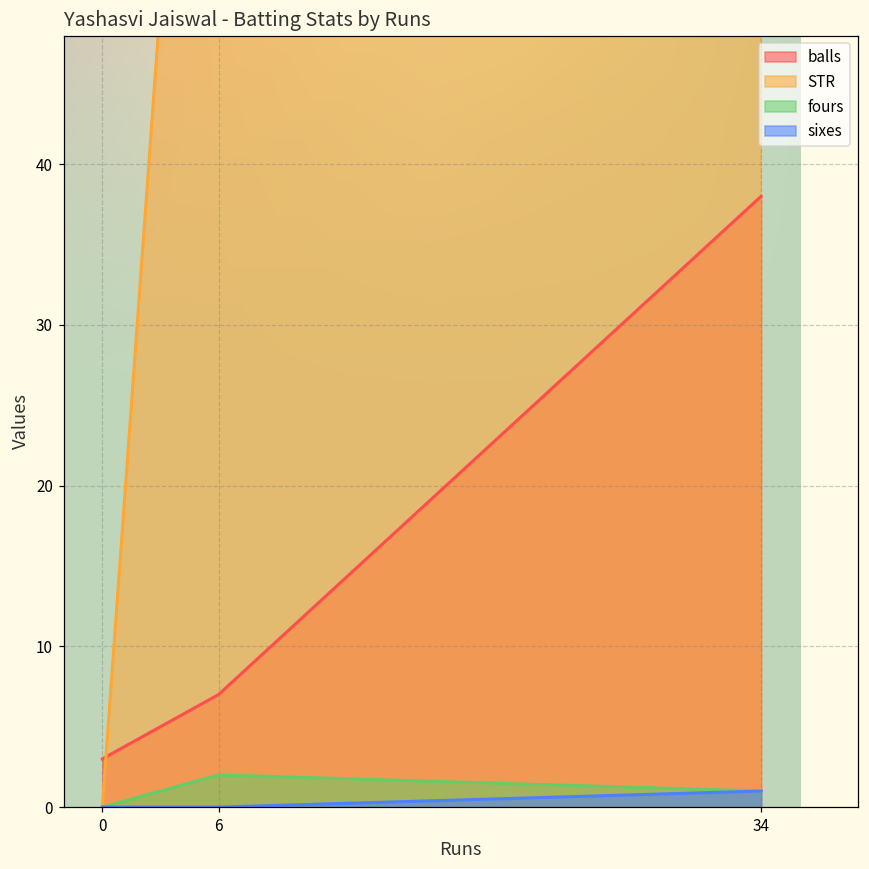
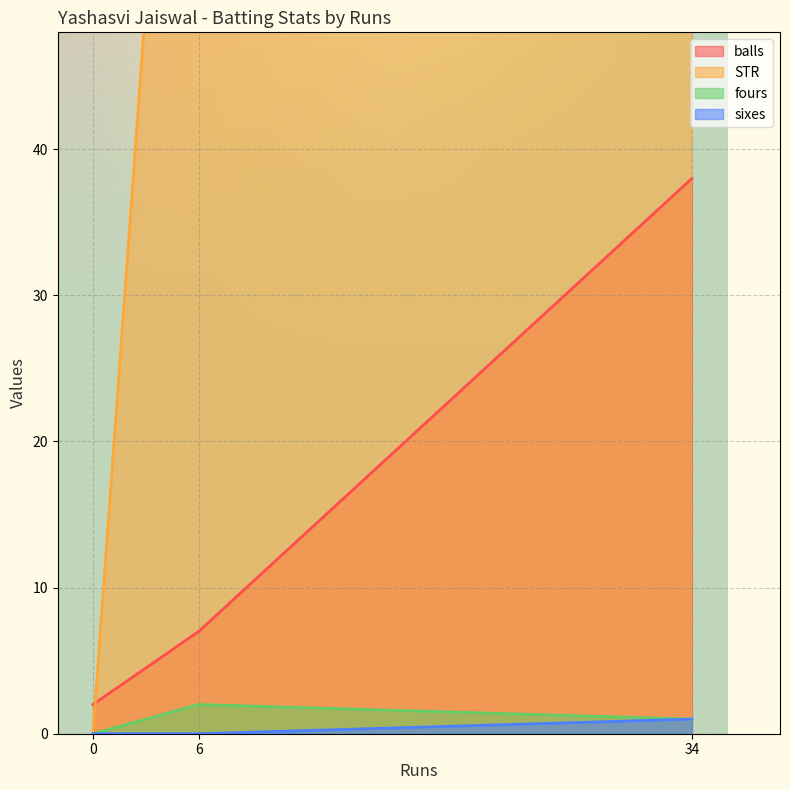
  {
    "balls": {
-     "0": 3,
+     "0": 2,
      "6": 7,
      "34": 38
    },
    "fours": {
      "6": 2
    },
    "sixes": {
      "6": 0
    }
  }
